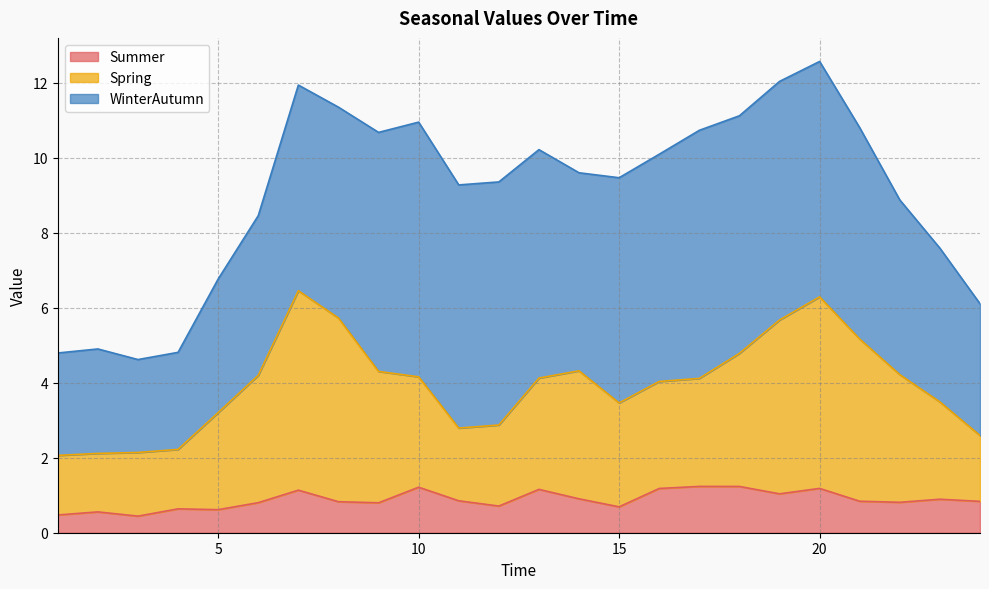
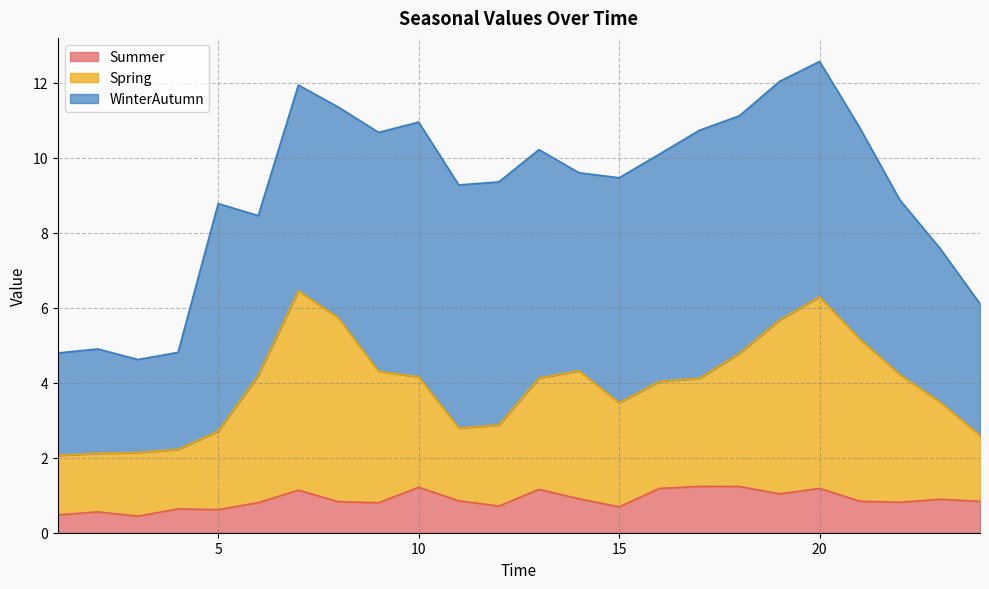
  {
    "Summer": {
      "5": 0.6,
      "10": 1.2,
      "15": 0.7,
      "20": 1.2
    },
    "Spring": {
-     "5": 2.6,
+     "5": 2.1,
      "10": 2.9,
      "15": 2.8,
      "20": 5.1
    },
    "WinterAutumn": {
-     "5": 3.6,
+     "5": 6.1,
      "10": 6.8,
      "15": 6.0,
      "20": 6.3
    }
  }
